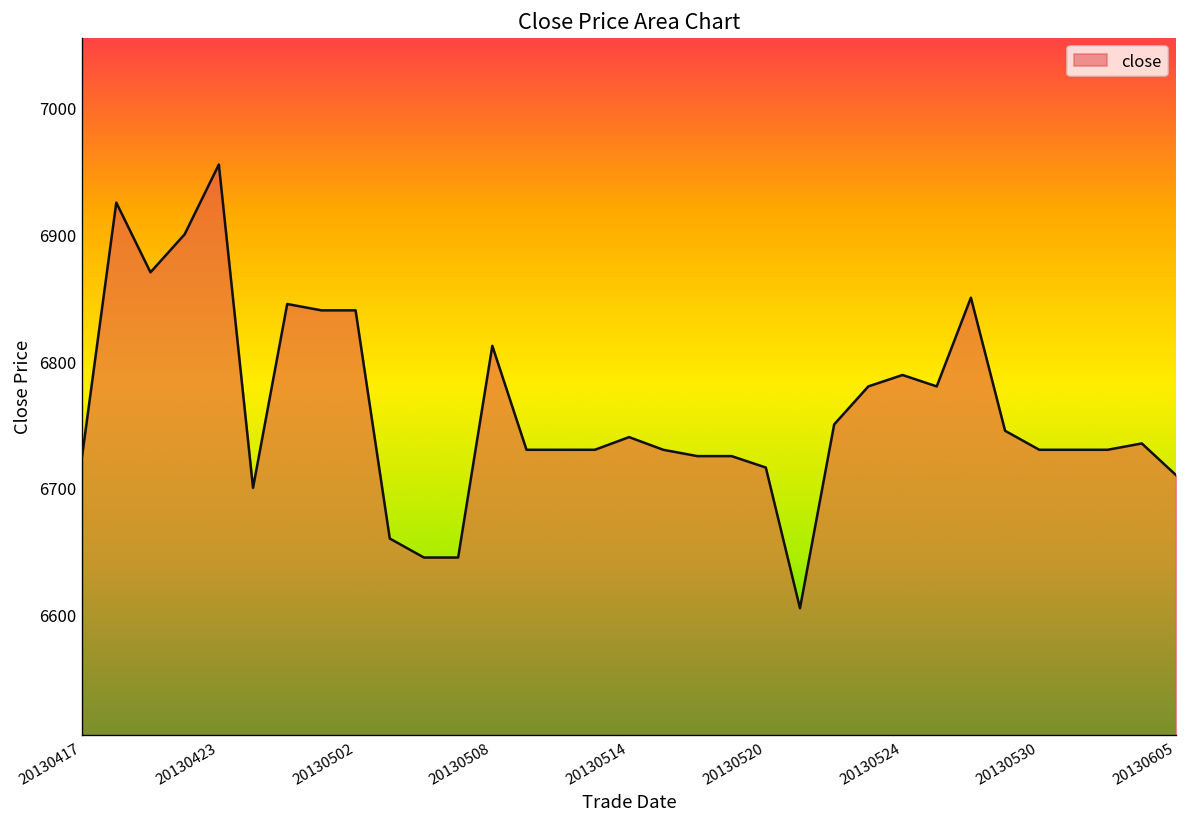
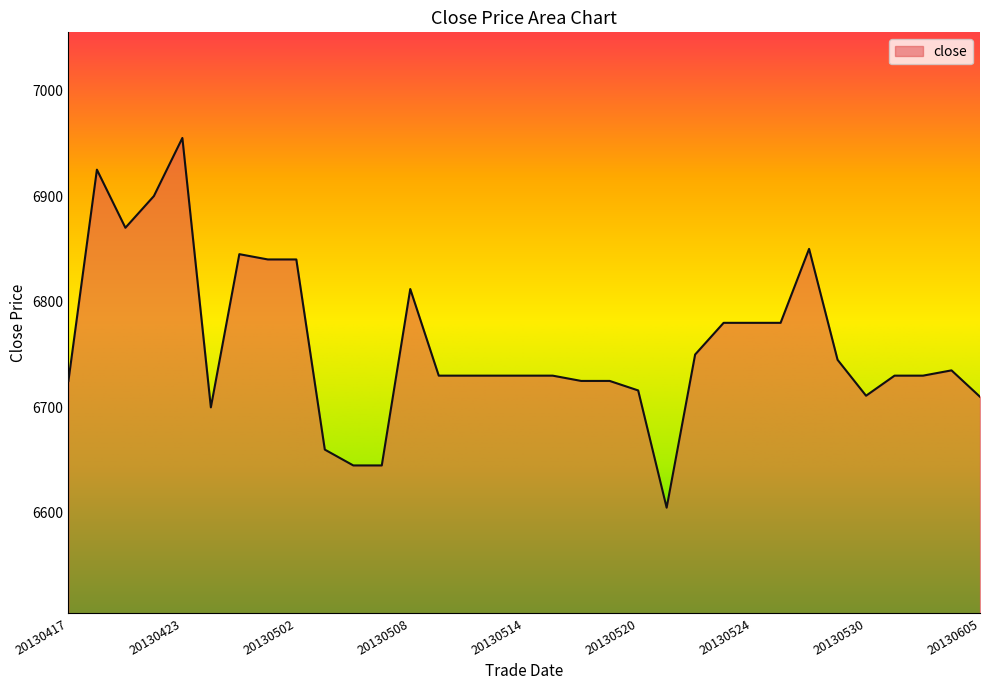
  {
    "20130417": 6725,
    "20130423": 6955,
    "20130502": 6840,
    "20130508": 6812,
-   "20130514": 6740,
+   "20130514": 6730,
    "20130520": 6716,
-   "20130524": 6789,
-   "20130530": 6730,
+   "20130524": 6780,
+   "20130530": 6711,
    "20130605": 6710
  }
